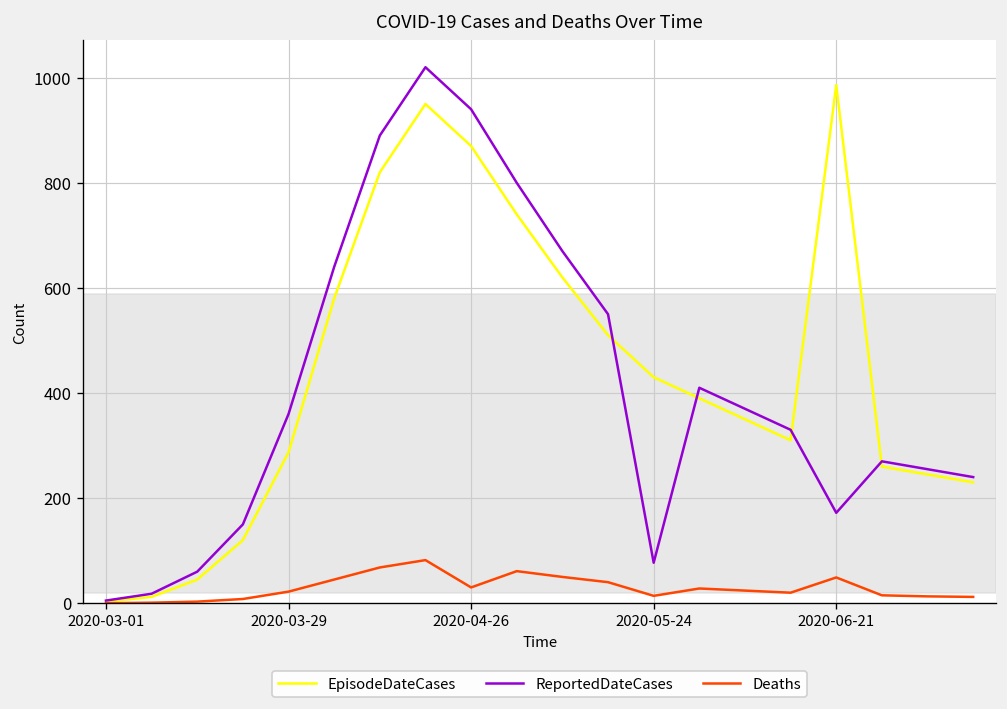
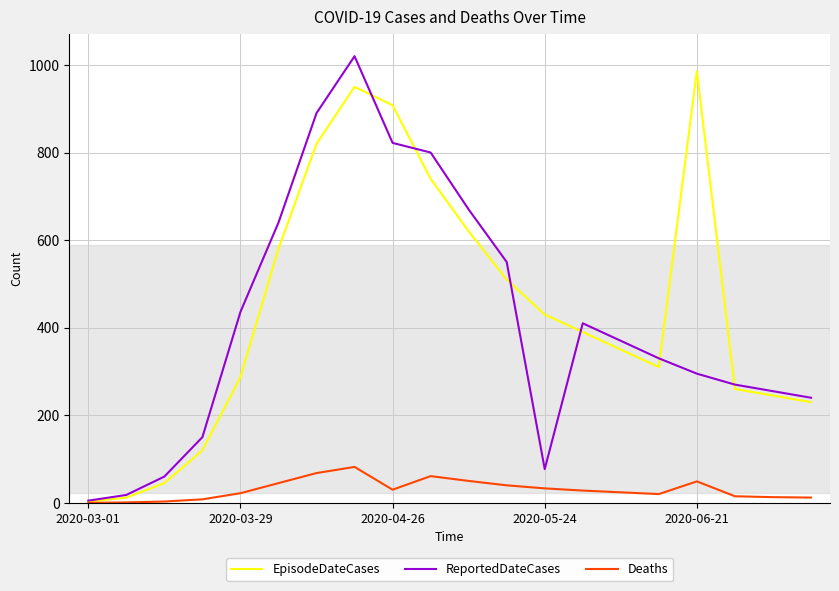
  {
    "EpisodeDateCases": {
      "2020-03-29": 290,
-     "2020-04-26": 870,
+     "2020-04-26": 910,
      "2020-05-24": 430,
      "2020-06-21": 990
    },
    "ReportedDateCases": {
-     "2020-03-29": 360,
-     "2020-04-26": 940,
+     "2020-03-29": 440,
+     "2020-04-26": 820,
      "2020-05-24": 80,
-     "2020-06-21": 170
+     "2020-06-21": 300
    },
    "Deaths": {
      "2020-03-29": 20,
      "2020-04-26": 30,
-     "2020-05-24": 10,
+     "2020-05-24": 30,
      "2020-06-21": 50
    }
  }
